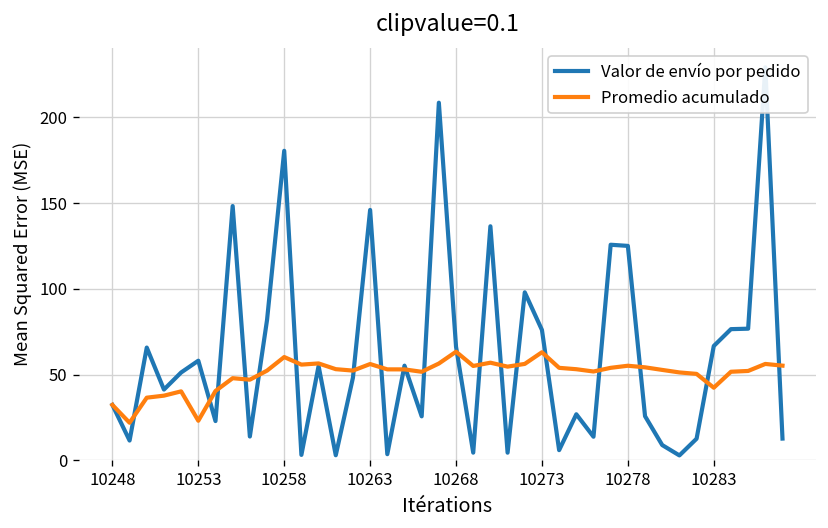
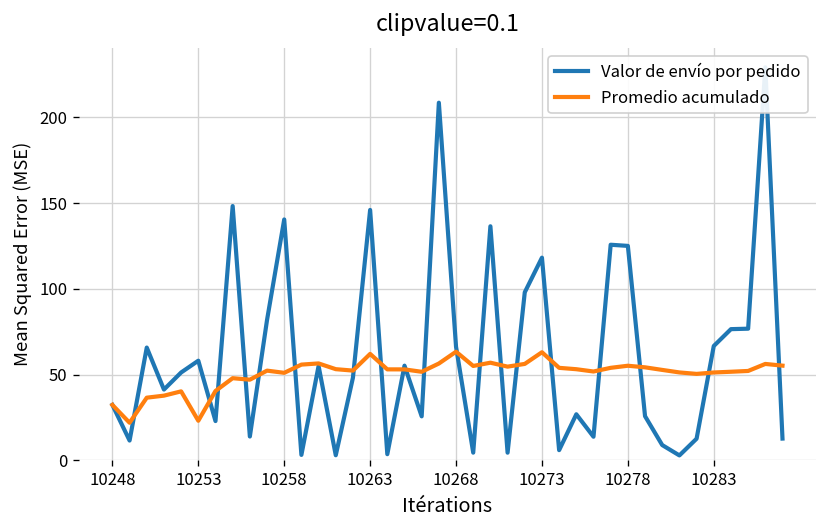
  {
    "Valor de envío por pedido": {
      "10253": 58,
-     "10258": 181,
+     "10258": 141,
      "10263": 146,
      "10268": 66,
-     "10273": 76,
+     "10273": 118,
      "10278": 125,
      "10283": 67
    },
    "Promedio acumulado": {
      "10253": 23,
-     "10258": 60,
-     "10263": 56,
+     "10258": 51,
+     "10263": 62,
      "10268": 63,
      "10273": 63,
      "10278": 55,
-     "10283": 42
+     "10283": 51
    }
  }
